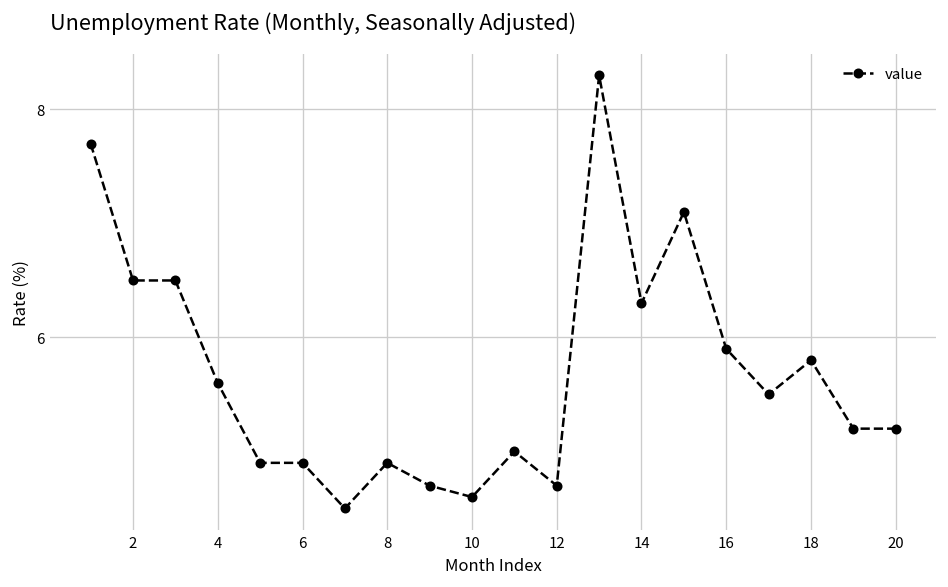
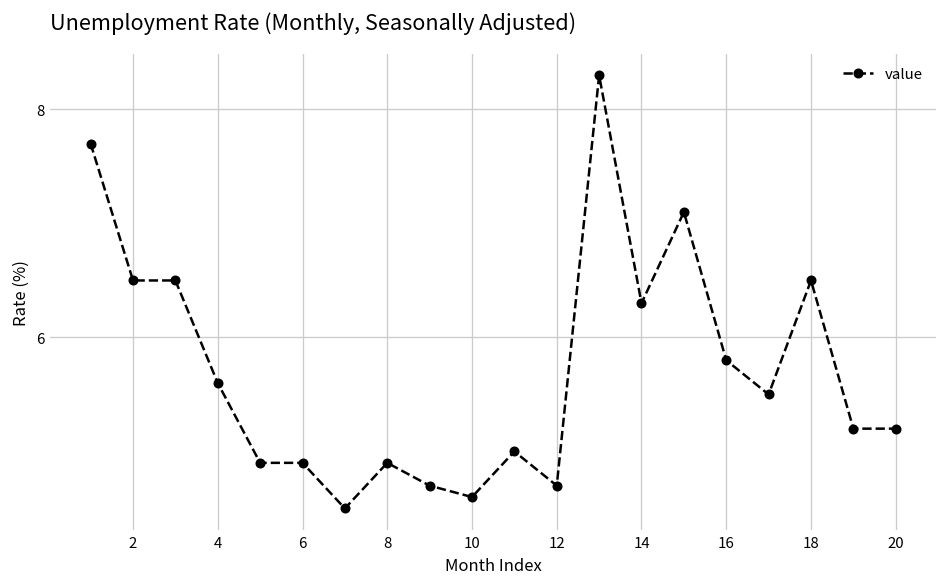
  {
    "2": 6.5,
    "4": 5.6,
    "6": 4.9,
    "8": 4.9,
    "10": 4.6,
    "12": 4.7,
    "14": 6.3,
-   "16": 5.9,
-   "18": 5.8,
+   "16": 5.8,
+   "18": 6.5,
    "20": 5.2
  }
